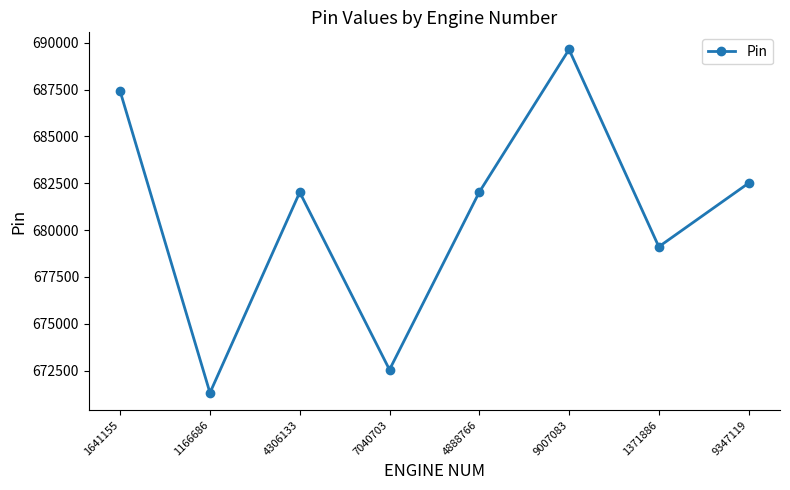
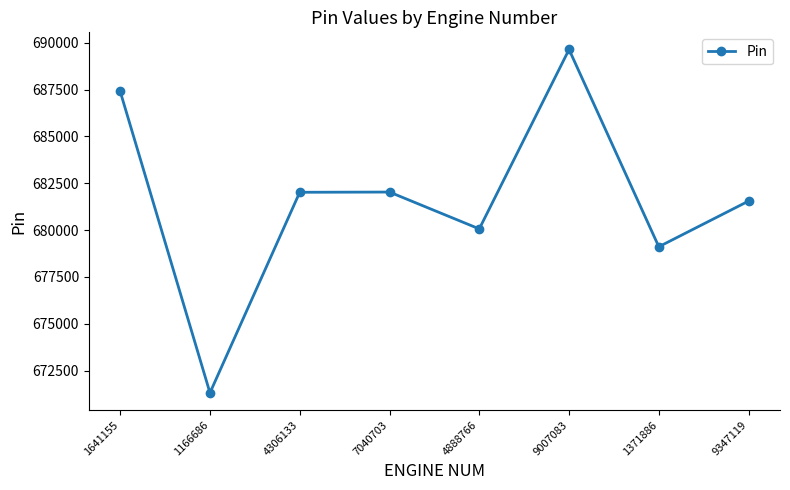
  {
    "1641155": 687400,
    "1166686": 671300,
    "4306133": 682000,
-   "7040703": 672500,
-   "4888766": 682000,
+   "7040703": 682000,
+   "4888766": 680100,
    "9007083": 689600,
    "1371886": 679100,
-   "9347119": 682500
+   "9347119": 681600
  }
